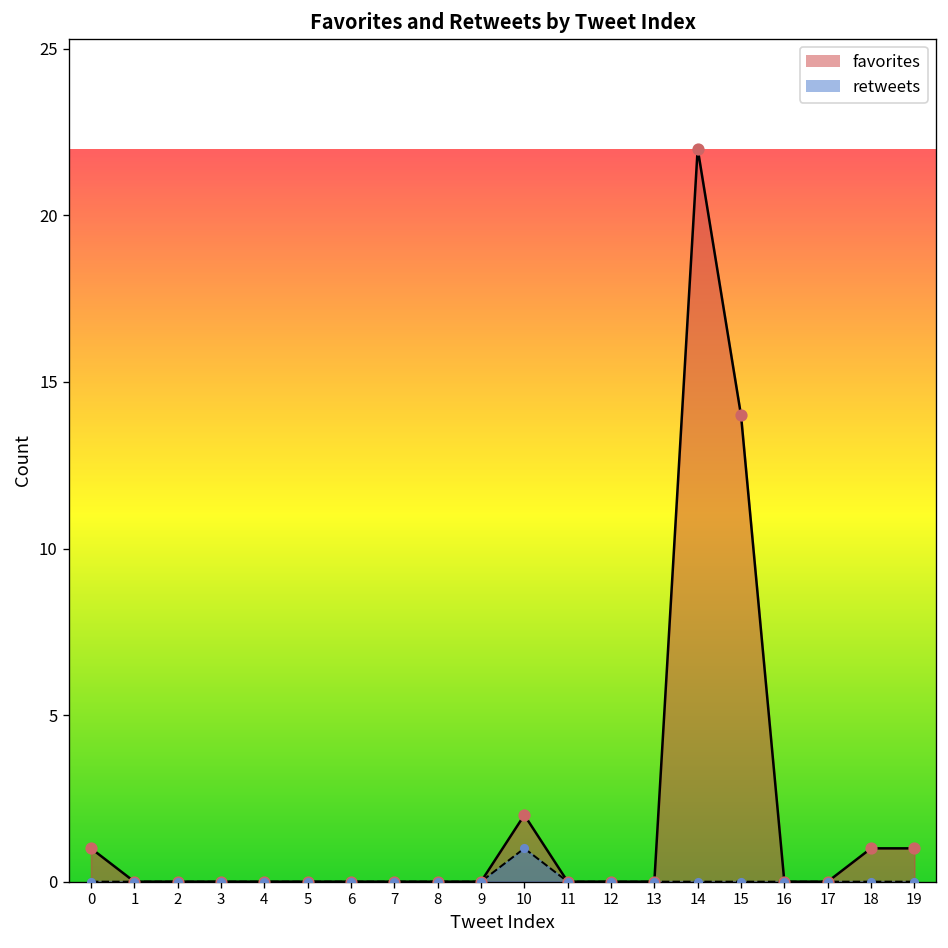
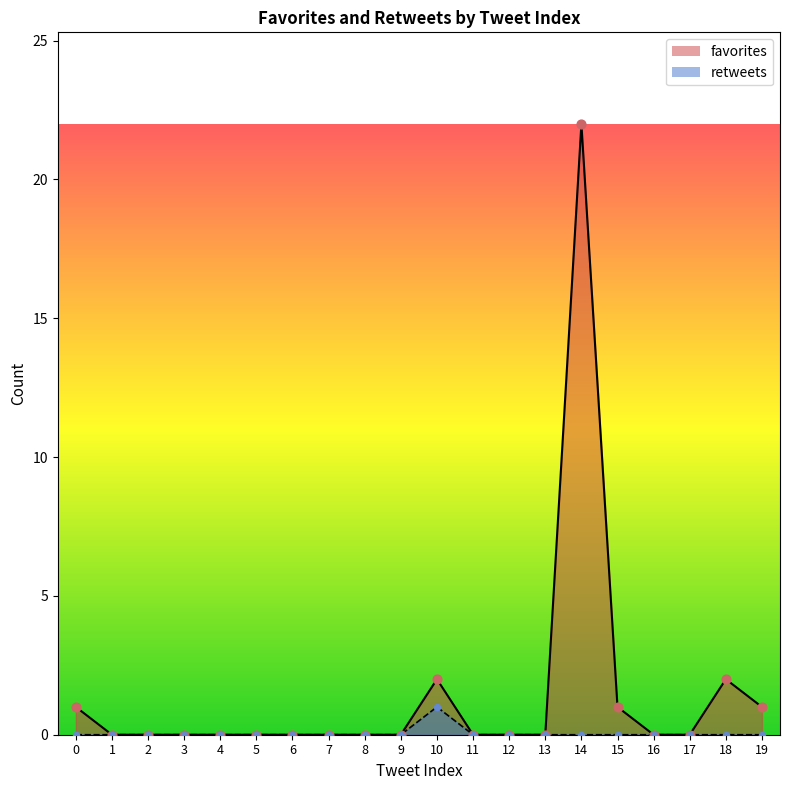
  {
    "favorites": {
      "0": 1,
      "10": 2,
      "14": 22,
-     "15": 14,
-     "18": 1,
+     "15": 1,
+     "18": 2,
      "19": 1
    },
    "retweets": {
      "0": 0,
      "10": 1,
      "14": 0,
      "15": 0,
      "18": 0,
      "19": 0
    }
  }
